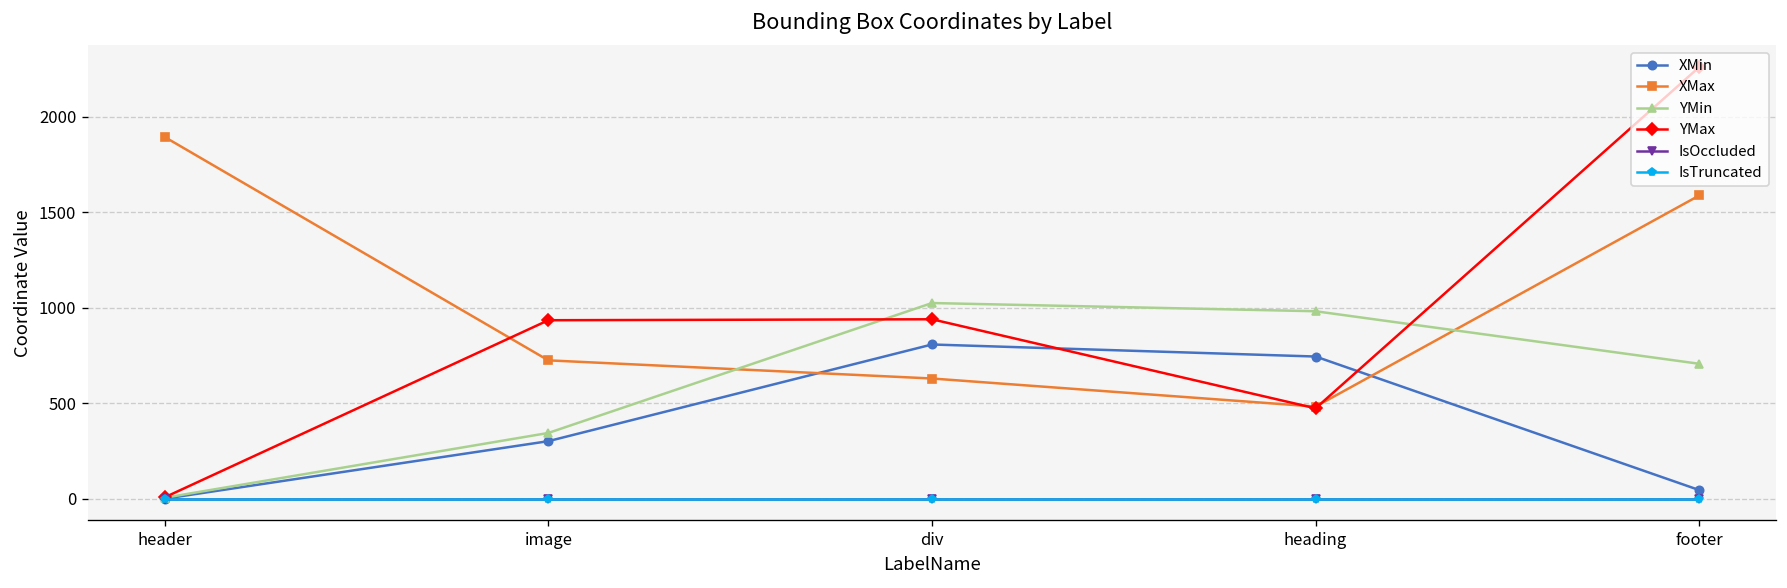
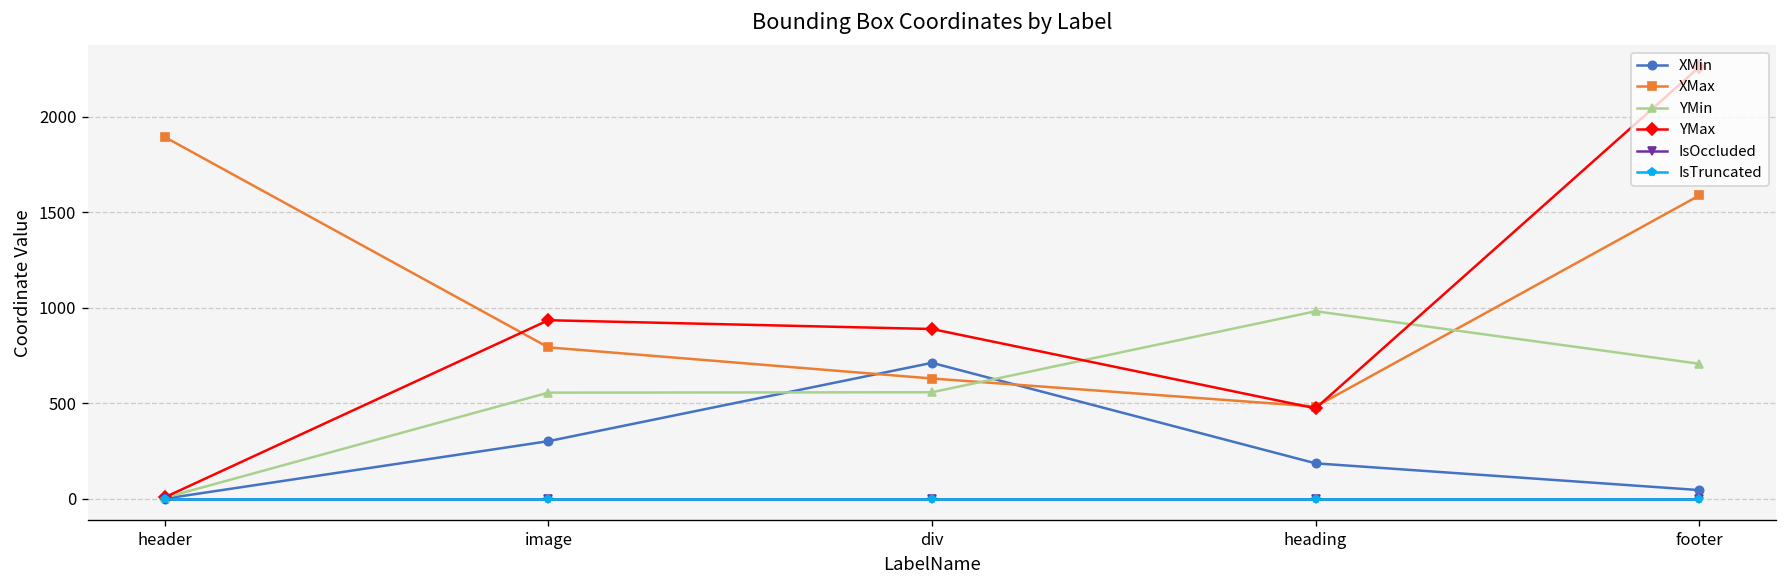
  {
    "XMin": {
      "image": 300,
-     "div": 810,
-     "heading": 750,
+     "div": 710,
+     "heading": 190,
      "footer": 50
    },
    "XMax": {
      "header": 1890,
-     "image": 730,
+     "image": 790,
      "div": 630
    },
    "YMin": {
-     "image": 350,
-     "div": 1030,
+     "image": 560,
+     "div": 560,
      "heading": 980,
      "footer": 710
    },
    "YMax": {
      "image": 940,
-     "div": 940
+     "div": 890
    },
    "IsTruncated": {
      "image": 0,
      "div": 0,
      "heading": 0,
      "footer": 0
    }
  }
